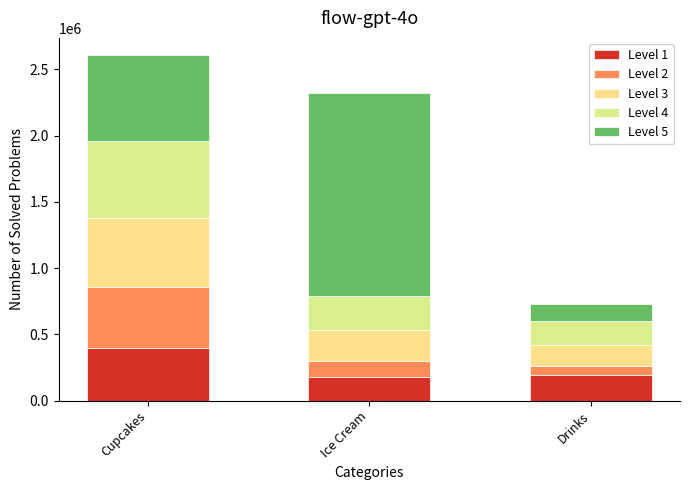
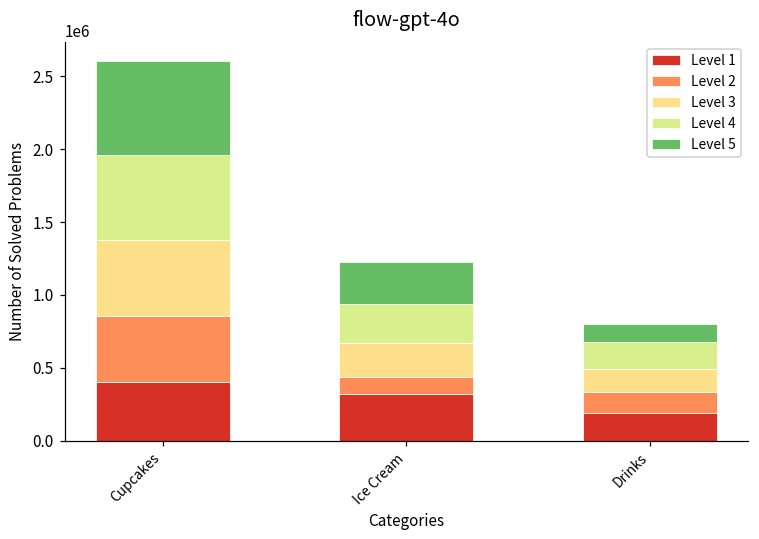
  {
    "Level 1": {
      "Cupcakes": 400000,
-     "Ice Cream": 180000,
+     "Ice Cream": 320000,
      "Drinks": 190000
    },
    "Level 2": {
      "Cupcakes": 460000,
      "Ice Cream": 120000,
-     "Drinks": 70000
+     "Drinks": 140000
    },
    "Level 5": {
      "Cupcakes": 650000,
-     "Ice Cream": 1530000,
+     "Ice Cream": 290000,
      "Drinks": 130000
    }
  }
